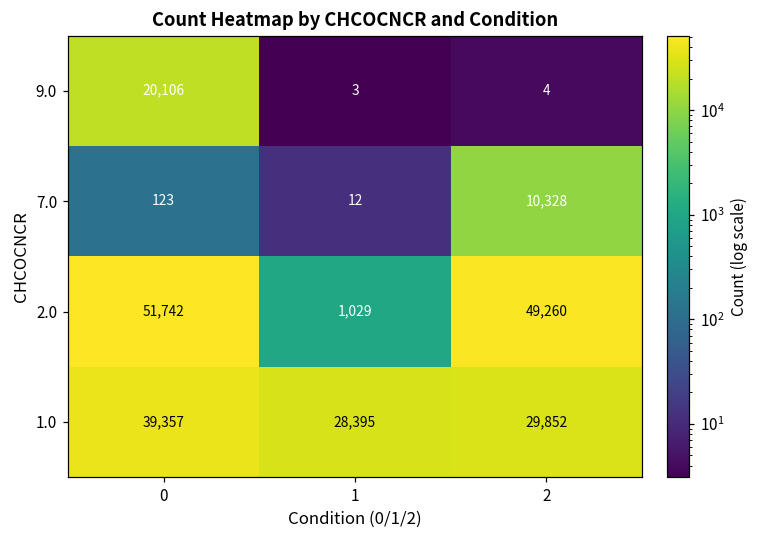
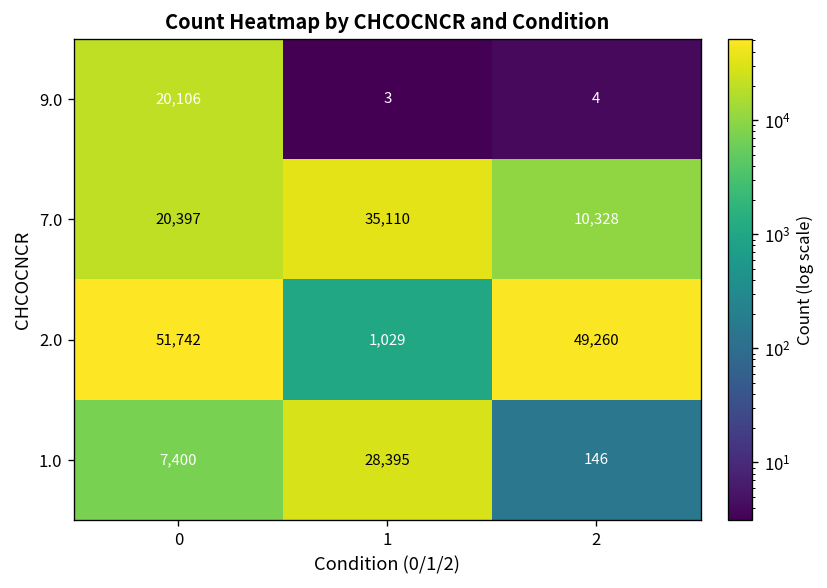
  {
    "9.0": {
      "0": "20,106",
      "1": "3",
      "2": "4"
    },
    "7.0": {
-     "0": "123",
-     "1": "12",
+     "0": "20,397",
+     "1": "35,110",
      "2": "10,328"
    },
    "2.0": {
      "0": "51,742",
      "1": "1,029",
      "2": "49,260"
    },
    "1.0": {
-     "0": "39,357",
+     "0": "7,400",
      "1": "28,395",
-     "2": "29,852"
+     "2": "146"
    }
  }
